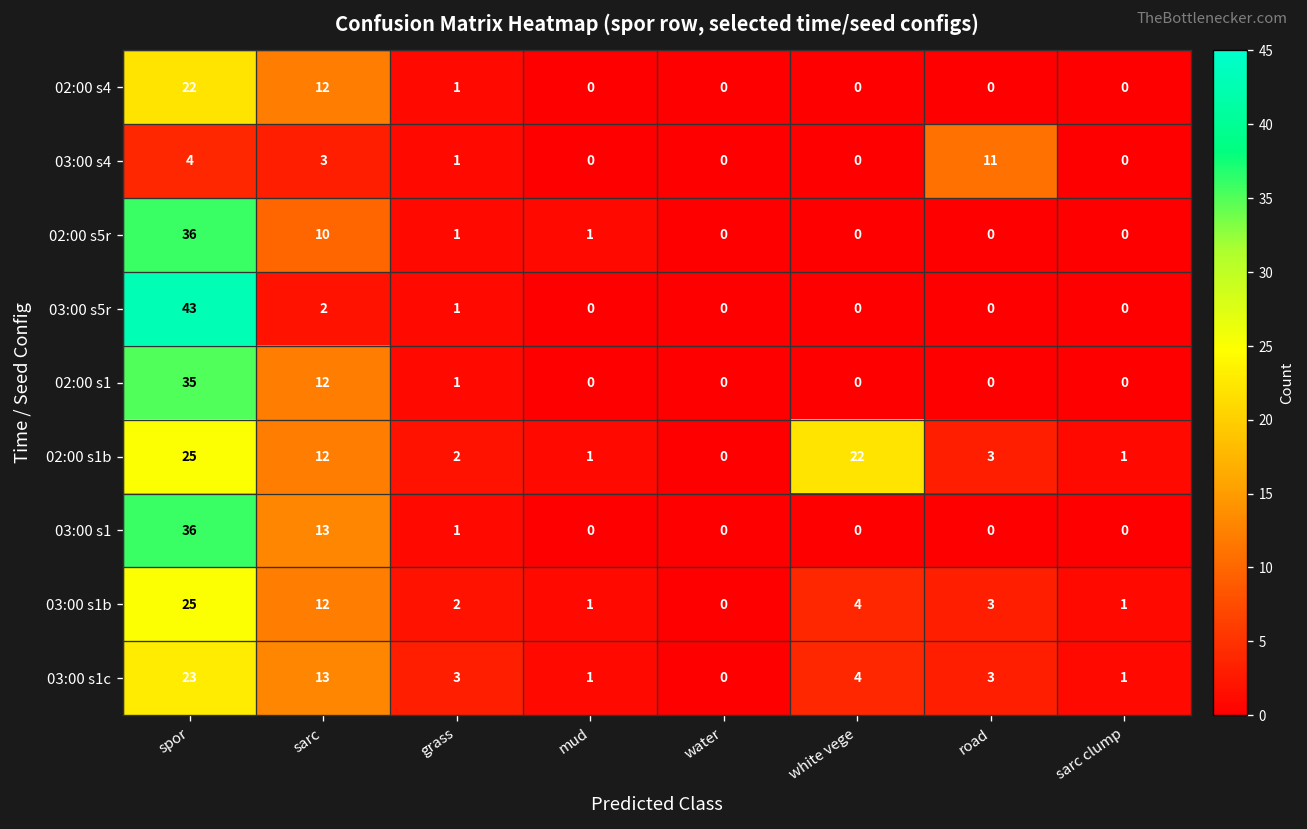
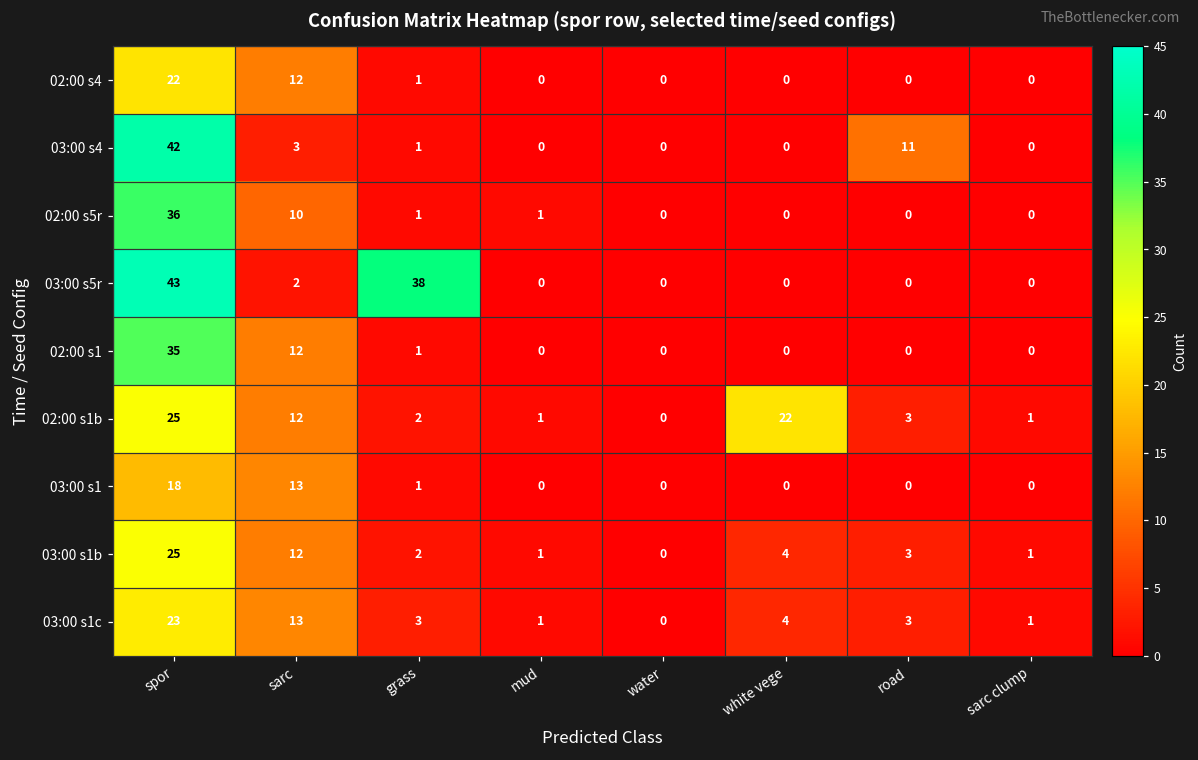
  {
    "02:00 s4": {
      "spor": 22,
      "sarc": 12,
      "grass": 1,
      "mud": 0,
      "water": 0,
      "white vege": 0,
      "road": 0,
      "sarc clump": 0
    },
    "03:00 s4": {
-     "spor": 4,
+     "spor": 42,
      "sarc": 3,
      "grass": 1,
      "mud": 0,
      "water": 0,
      "white vege": 0,
      "road": 11,
      "sarc clump": 0
    },
    "02:00 s5r": {
      "spor": 36,
      "sarc": 10,
      "grass": 1,
      "mud": 1,
      "water": 0,
      "white vege": 0,
      "road": 0,
      "sarc clump": 0
    },
    "03:00 s5r": {
      "spor": 43,
      "sarc": 2,
-     "grass": 1,
+     "grass": 38,
      "mud": 0,
      "water": 0,
      "white vege": 0,
      "road": 0,
      "sarc clump": 0
    },
    "02:00 s1": {
      "spor": 35,
      "sarc": 12,
      "grass": 1,
      "mud": 0,
      "water": 0,
      "white vege": 0,
      "road": 0,
      "sarc clump": 0
    },
    "02:00 s1b": {
      "spor": 25,
      "sarc": 12,
      "grass": 2,
      "mud": 1,
      "water": 0,
      "white vege": 22,
      "road": 3,
      "sarc clump": 1
    },
    "03:00 s1": {
-     "spor": 36,
+     "spor": 18,
      "sarc": 13,
      "grass": 1,
      "mud": 0,
      "water": 0,
      "white vege": 0,
      "road": 0,
      "sarc clump": 0
    },
    "03:00 s1b": {
      "spor": 25,
      "sarc": 12,
      "grass": 2,
      "mud": 1,
      "water": 0,
      "white vege": 4,
      "road": 3,
      "sarc clump": 1
    },
    "03:00 s1c": {
      "spor": 23,
      "sarc": 13,
      "grass": 3,
      "mud": 1,
      "water": 0,
      "white vege": 4,
      "road": 3,
      "sarc clump": 1
    }
  }
